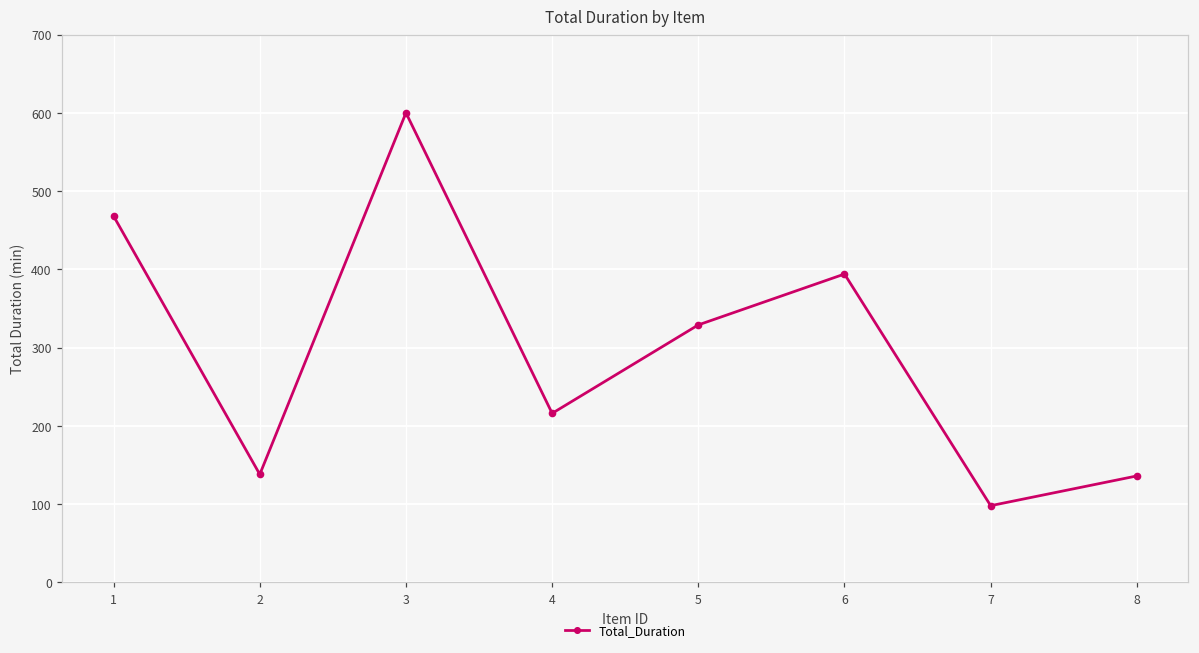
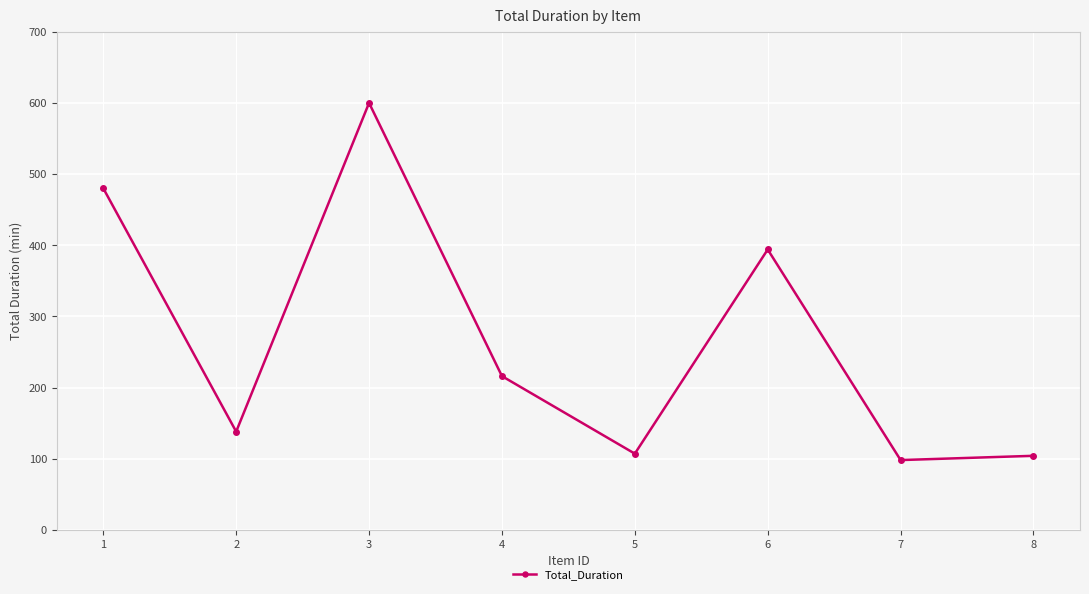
  {
-   "1": 470,
+   "1": 480,
    "2": 140,
    "3": 600,
    "4": 220,
-   "5": 330,
+   "5": 110,
    "6": 390,
    "7": 100,
-   "8": 140
+   "8": 100
  }
